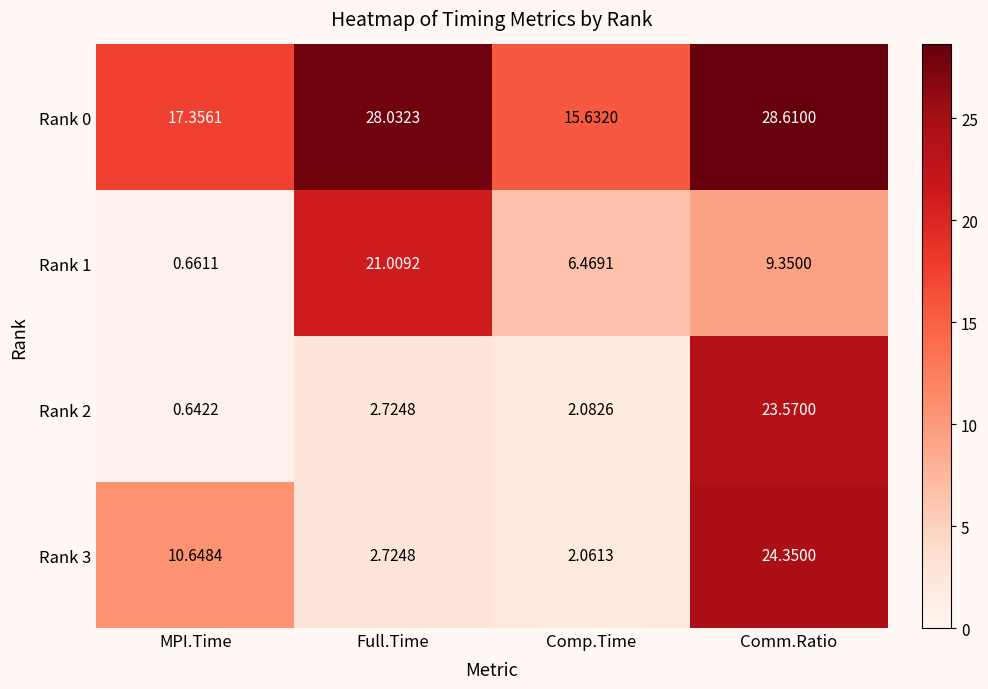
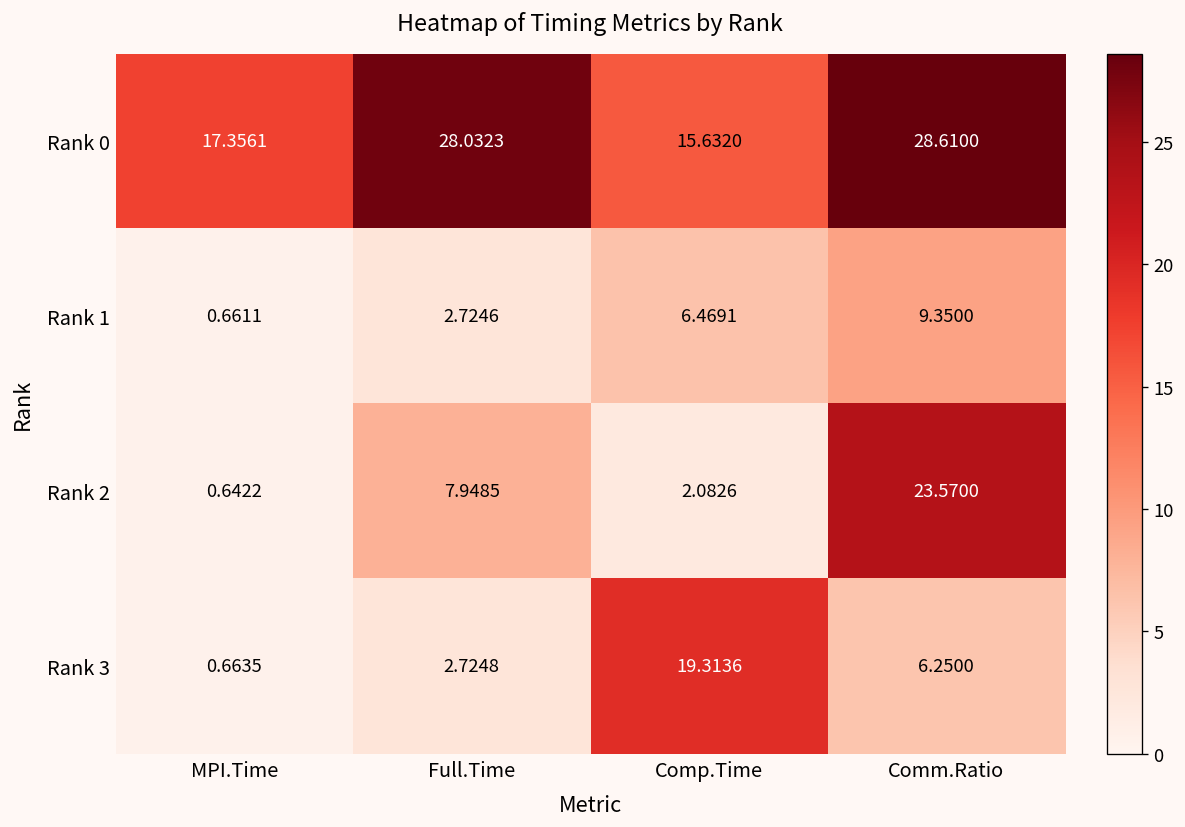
  {
    "Rank 0": {
      "MPI.Time": 17.3561,
      "Full.Time": 28.0323,
      "Comp.Time": 15.6320,
      "Comm.Ratio": 28.6100
    },
    "Rank 1": {
      "MPI.Time": 0.6611,
-     "Full.Time": 21.0092,
+     "Full.Time": 2.7246,
      "Comp.Time": 6.4691,
      "Comm.Ratio": 9.3500
    },
    "Rank 2": {
      "MPI.Time": 0.6422,
-     "Full.Time": 2.7248,
+     "Full.Time": 7.9485,
      "Comp.Time": 2.0826,
      "Comm.Ratio": 23.5700
    },
    "Rank 3": {
-     "MPI.Time": 10.6484,
+     "MPI.Time": 0.6635,
      "Full.Time": 2.7248,
-     "Comp.Time": 2.0613,
-     "Comm.Ratio": 24.3500
+     "Comp.Time": 19.3136,
+     "Comm.Ratio": 6.2500
    }
  }
